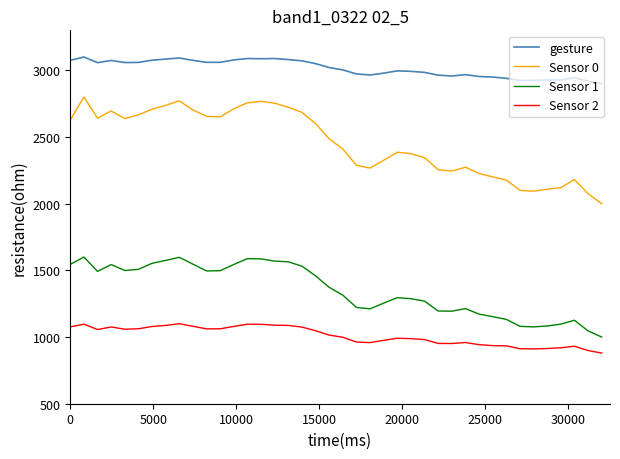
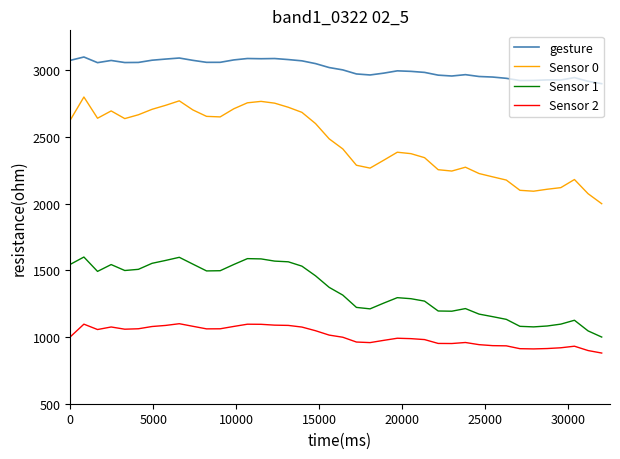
  {
    "gesture": {
      "0": 3070
    },
    "Sensor 0": {
      "0": 2630
    },
    "Sensor 1": {
      "0": 1550
    },
    "Sensor 2": {
-     "0": 1080
+     "0": 1000
    }
  }
